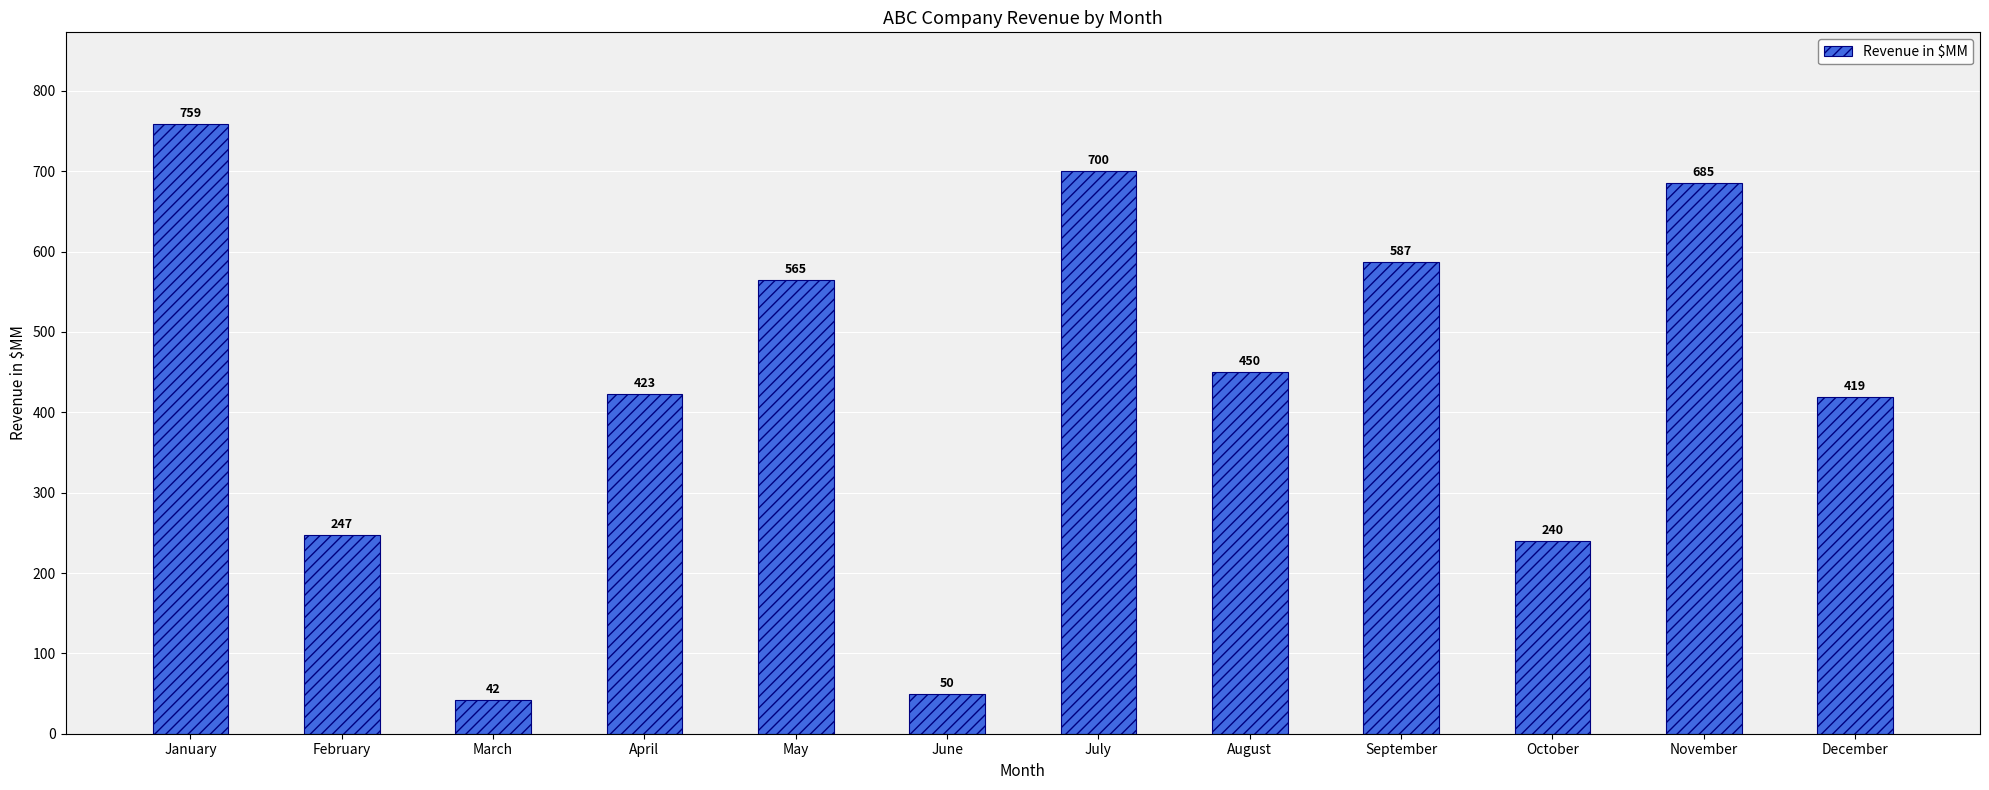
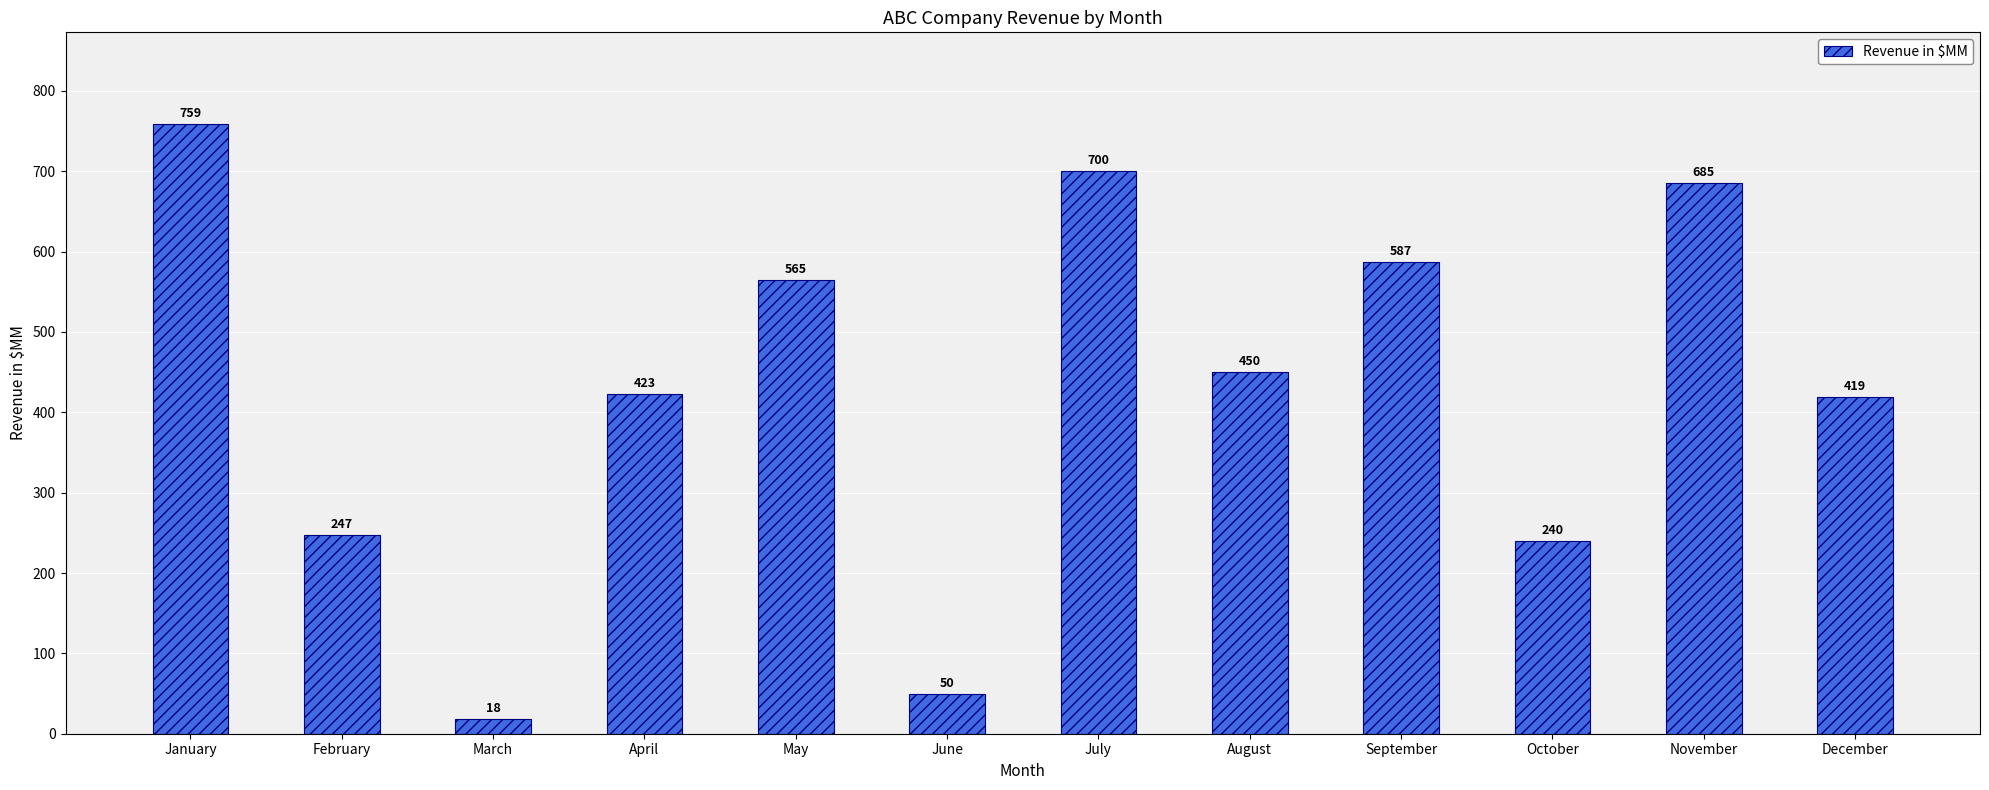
  {
    "January": 759,
    "February": 247,
-   "March": 42,
+   "March": 18,
    "April": 423,
    "May": 565,
    "June": 50,
    "July": 700,
    "August": 450,
    "September": 587,
    "October": 240,
    "November": 685,
    "December": 419
  }
